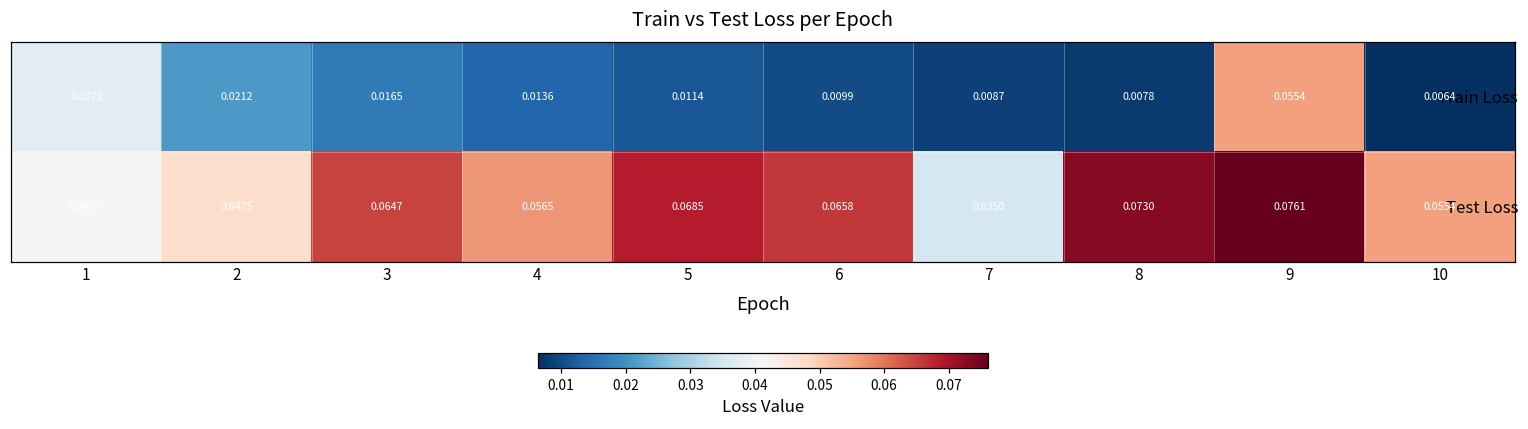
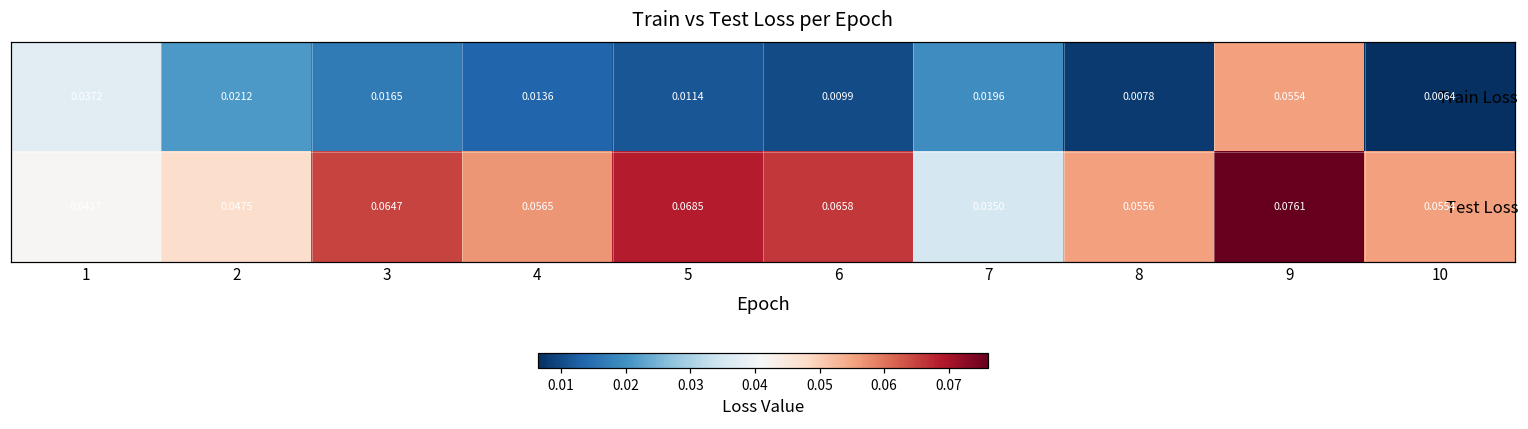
  {
    "Train Loss": {
      "2": 0.0212,
      "3": 0.0165,
      "4": 0.0136,
      "5": 0.0114,
      "6": 0.0099,
-     "7": 0.0087,
+     "7": 0.0196,
      "8": 0.0078,
      "9": 0.0554,
      "10": 0.0064
    },
    "Test Loss": {
      "2": 0.0475,
      "3": 0.0647,
      "4": 0.0565,
      "5": 0.0685,
      "6": 0.0658,
-     "8": 0.0730,
+     "8": 0.0556,
      "9": 0.0761,
      "10": 0.0554
    }
  }
